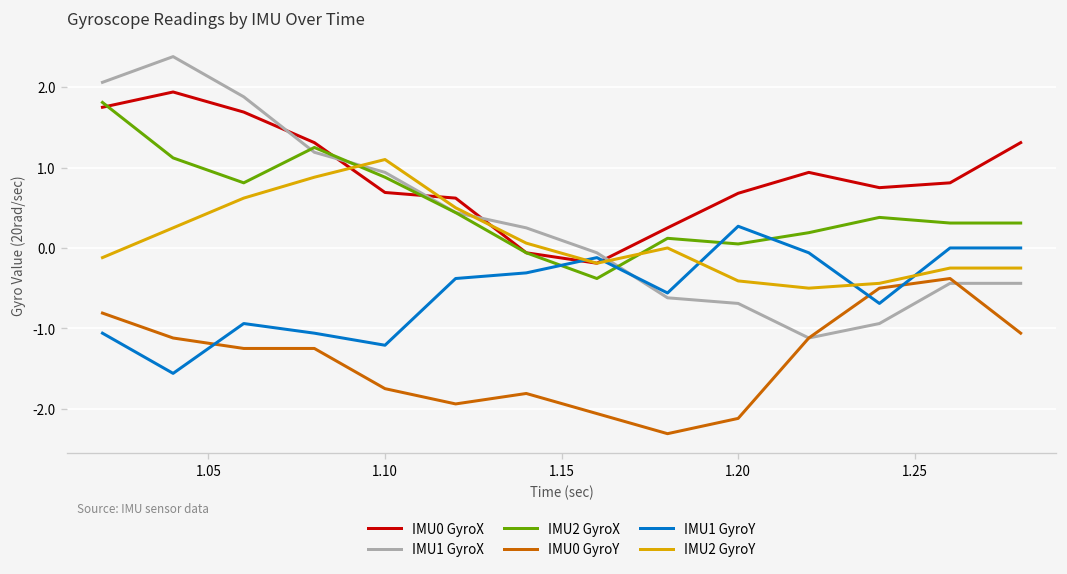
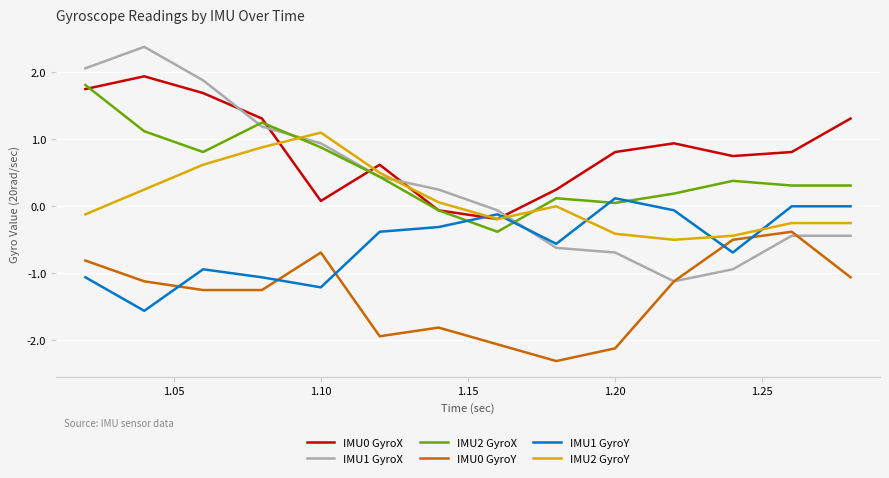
  {
    "IMU0 GyroX": {
-     "1.10": 0.7,
-     "1.20": 0.7
+     "1.10": 0.1,
+     "1.20": 0.8
    },
    "IMU1 GyroX": {
      "1.10": 0.9,
      "1.20": -0.7
    },
    "IMU2 GyroX": {
      "1.10": 0.9,
      "1.20": 0.1
    },
    "IMU0 GyroY": {
-     "1.10": -1.8,
+     "1.10": -0.7,
      "1.20": -2.1
    },
    "IMU1 GyroY": {
      "1.10": -1.2,
-     "1.20": 0.3
+     "1.20": 0.1
    },
    "IMU2 GyroY": {
      "1.10": 1.1,
      "1.20": -0.4
    }
  }
